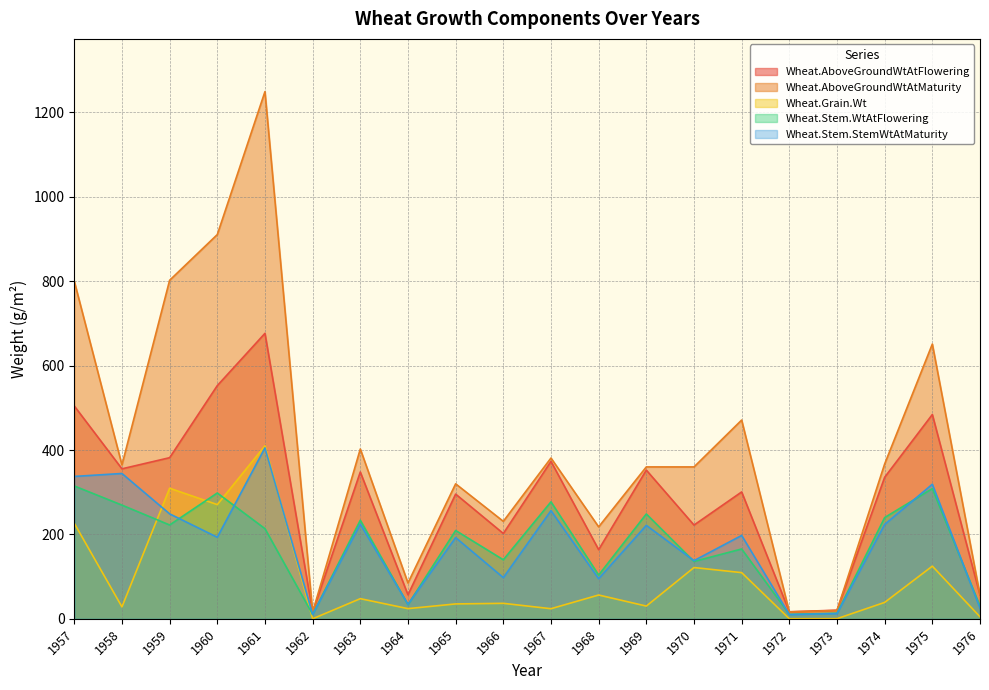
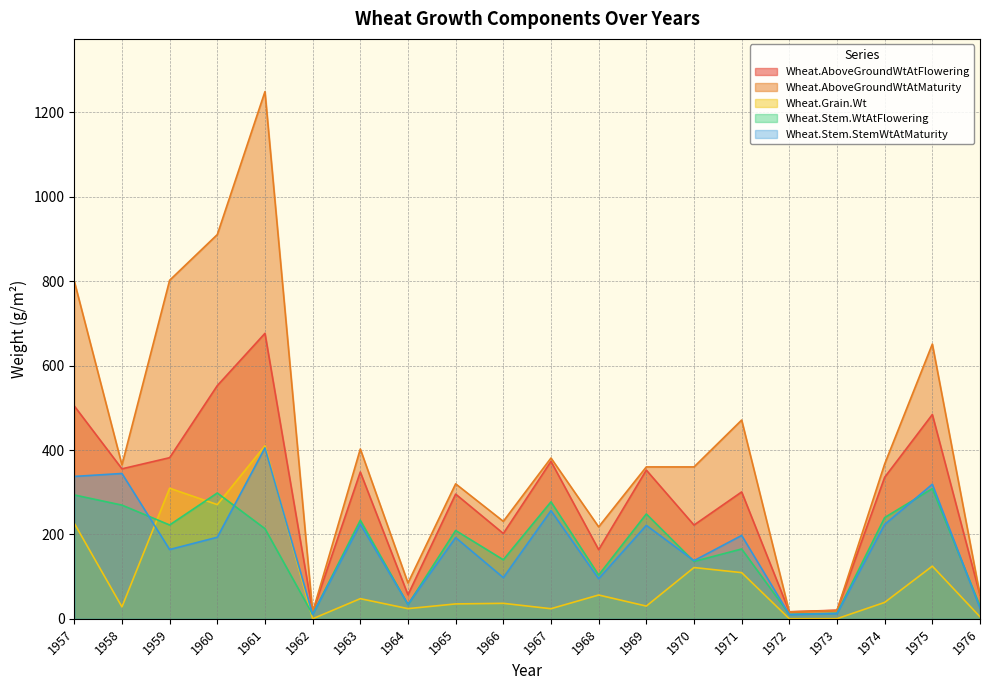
  {
    "Wheat.Stem.WtAtFlowering": {
-     "1957": 310,
+     "1957": 290,
      "1958": 270,
      "1959": 220,
      "1960": 300,
      "1961": 210,
      "1963": 230,
      "1965": 210,
      "1966": 140,
      "1967": 280,
      "1968": 100,
      "1969": 250,
      "1971": 170,
      "1974": 240,
      "1975": 310
    },
    "Wheat.Stem.StemWtAtMaturity": {
      "1957": 340,
      "1958": 340,
-     "1959": 250,
+     "1959": 160,
      "1960": 190,
      "1963": 220,
      "1965": 190,
      "1966": 100,
      "1967": 260,
      "1968": 100,
      "1969": 220,
      "1971": 200,
      "1974": 220,
      "1975": 320
    }
  }
